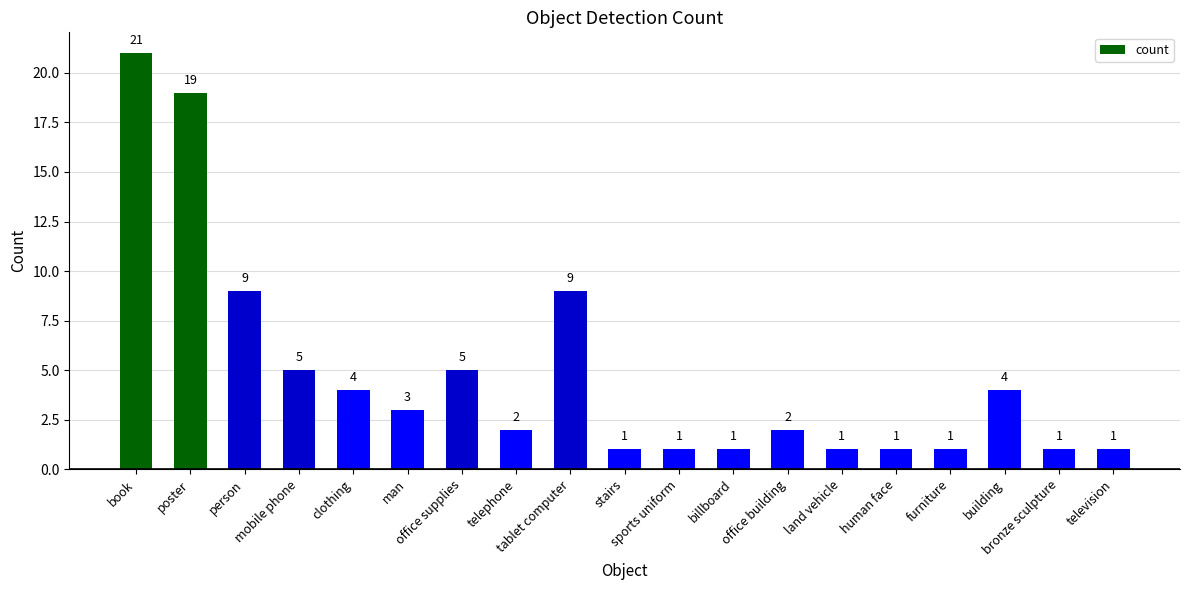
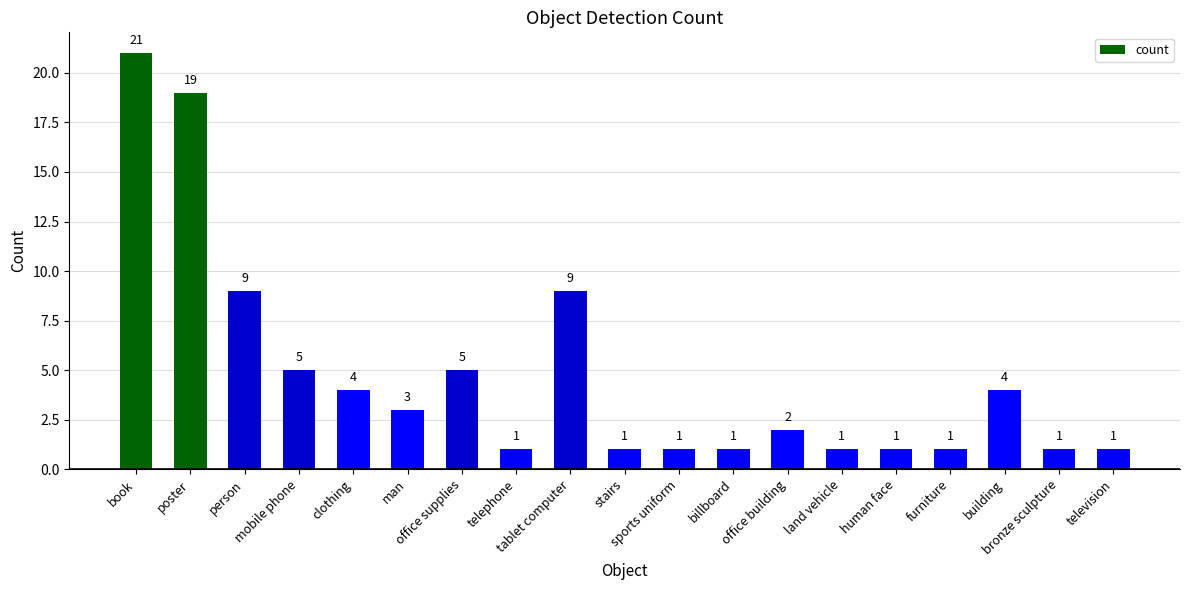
  {
    "book": 21,
    "poster": 19,
    "person": 9,
    "mobile phone": 5,
    "clothing": 4,
    "man": 3,
    "office supplies": 5,
-   "telephone": 2,
+   "telephone": 1,
    "tablet computer": 9,
    "stairs": 1,
    "sports uniform": 1,
    "billboard": 1,
    "office building": 2,
    "land vehicle": 1,
    "human face": 1,
    "furniture": 1,
    "building": 4,
    "bronze sculpture": 1,
    "television": 1
  }
